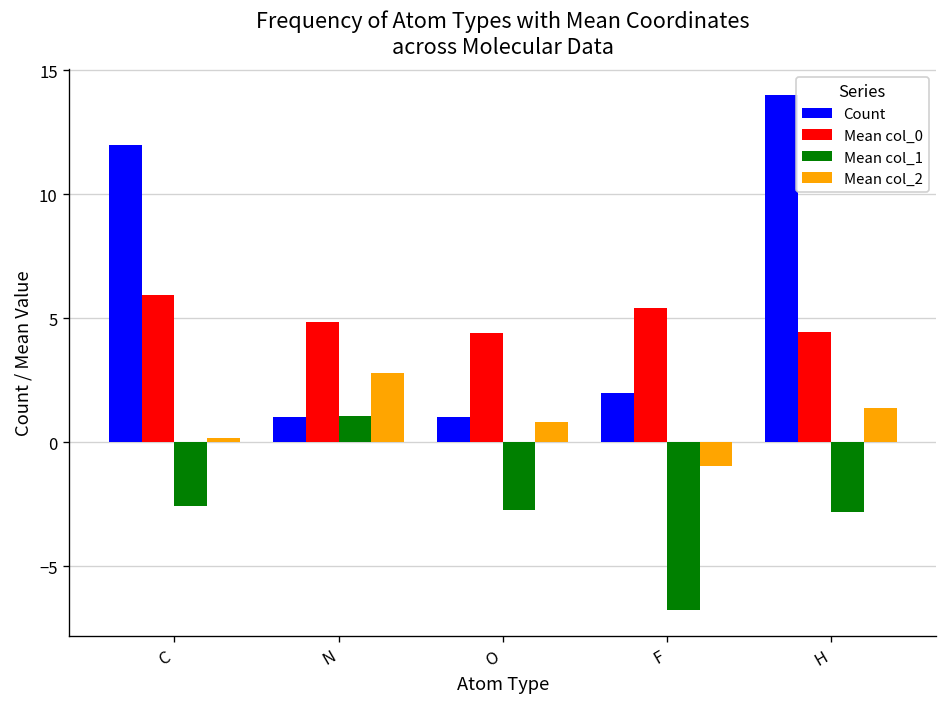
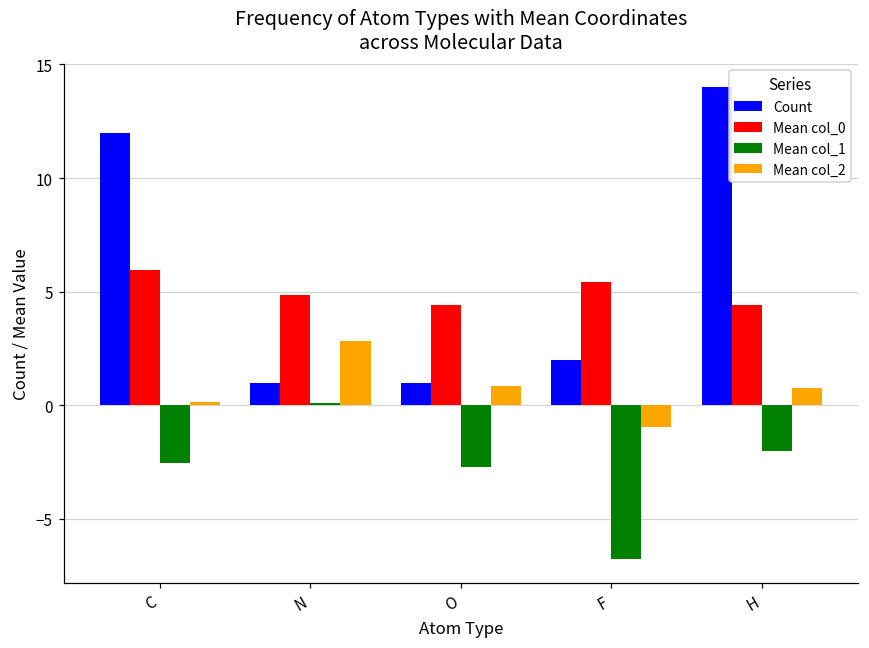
  {
    "Count": {
      "C": 12.0,
      "N": 1.0,
      "O": 1.0,
      "F": 2.0,
      "H": 14.0
    },
    "Mean col_0": {
      "C": 6.0,
      "N": 4.8,
      "O": 4.4,
      "F": 5.4,
      "H": 4.4
    },
    "Mean col_1": {
      "C": -2.6,
-     "N": 1.1,
+     "N": 0.1,
      "O": -2.7,
      "F": -6.8,
-     "H": -2.8
+     "H": -2.0
    },
    "Mean col_2": {
      "C": 0.2,
      "N": 2.8,
      "O": 0.8,
      "F": -1.0,
-     "H": 1.4
+     "H": 0.8
    }
  }
